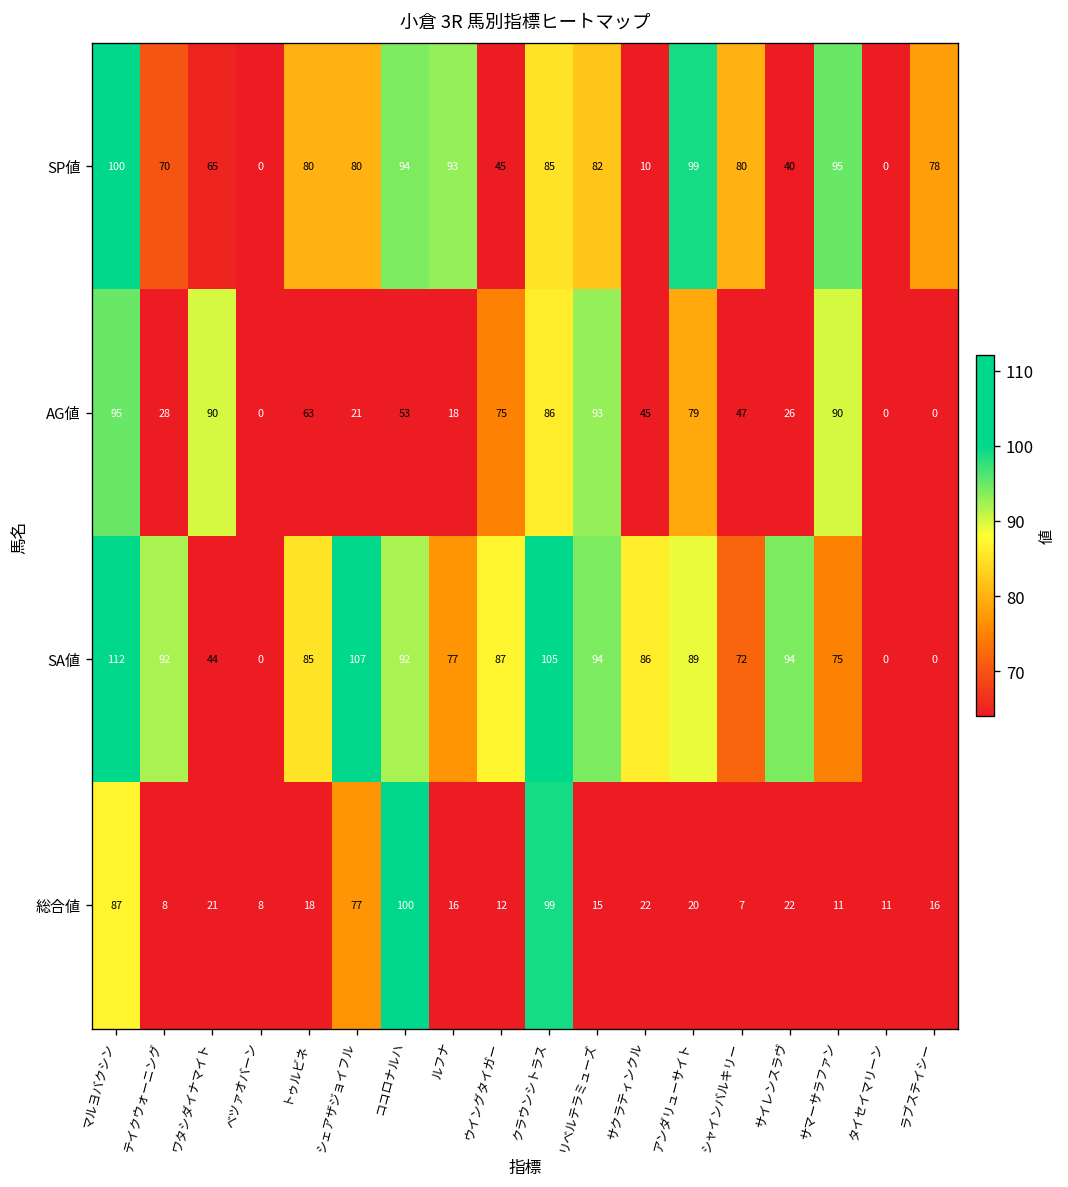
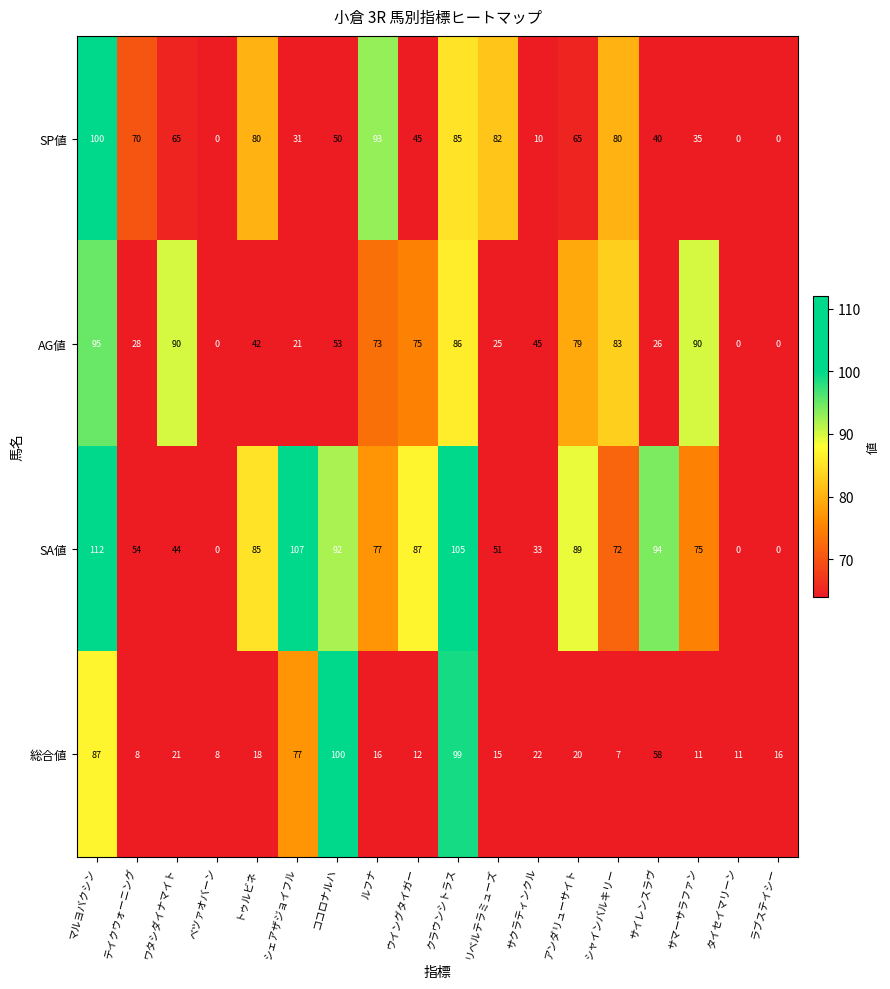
  {
    "SP値": {
      "マルヨバクシン": 100,
      "テイクウォーニング": 70,
      "ワタシダイナマイト": 65,
      "ベツァオバーン": 0,
      "トゥルビネ": 80,
-     "シェアザジョイフル": 80,
-     "ココロナルハ": 94,
+     "シェアザジョイフル": 31,
+     "ココロナルハ": 50,
      "ルフナ": 93,
      "ウイングタイガー": 45,
      "クラウンシトラス": 85,
      "リベルテラミューズ": 82,
      "サクラティンクル": 10,
-     "アンダリューサイト": 99,
+     "アンダリューサイト": 65,
      "シャインバルキリー": 80,
      "サイレンスラヴ": 40,
-     "サマーサラファン": 95,
+     "サマーサラファン": 35,
      "タイセイマリーン": 0,
-     "ラブステイシー": 78
+     "ラブステイシー": 0
    },
    "AG値": {
      "マルヨバクシン": 95,
      "テイクウォーニング": 28,
      "ワタシダイナマイト": 90,
      "ベツァオバーン": 0,
-     "トゥルビネ": 63,
+     "トゥルビネ": 42,
      "シェアザジョイフル": 21,
      "ココロナルハ": 53,
-     "ルフナ": 18,
+     "ルフナ": 73,
      "ウイングタイガー": 75,
      "クラウンシトラス": 86,
-     "リベルテラミューズ": 93,
+     "リベルテラミューズ": 25,
      "サクラティンクル": 45,
      "アンダリューサイト": 79,
-     "シャインバルキリー": 47,
+     "シャインバルキリー": 83,
      "サイレンスラヴ": 26,
      "サマーサラファン": 90,
      "タイセイマリーン": 0,
      "ラブステイシー": 0
    },
    "SA値": {
      "マルヨバクシン": 112,
-     "テイクウォーニング": 92,
+     "テイクウォーニング": 54,
      "ワタシダイナマイト": 44,
      "ベツァオバーン": 0,
      "トゥルビネ": 85,
      "シェアザジョイフル": 107,
      "ココロナルハ": 92,
      "ルフナ": 77,
      "ウイングタイガー": 87,
      "クラウンシトラス": 105,
-     "リベルテラミューズ": 94,
-     "サクラティンクル": 86,
+     "リベルテラミューズ": 51,
+     "サクラティンクル": 33,
      "アンダリューサイト": 89,
      "シャインバルキリー": 72,
      "サイレンスラヴ": 94,
      "サマーサラファン": 75,
      "タイセイマリーン": 0,
      "ラブステイシー": 0
    },
    "総合値": {
      "マルヨバクシン": 87,
      "テイクウォーニング": 8,
      "ワタシダイナマイト": 21,
      "ベツァオバーン": 8,
      "トゥルビネ": 18,
      "シェアザジョイフル": 77,
      "ココロナルハ": 100,
      "ルフナ": 16,
      "ウイングタイガー": 12,
      "クラウンシトラス": 99,
      "リベルテラミューズ": 15,
      "サクラティンクル": 22,
      "アンダリューサイト": 20,
      "シャインバルキリー": 7,
-     "サイレンスラヴ": 22,
+     "サイレンスラヴ": 58,
      "サマーサラファン": 11,
      "タイセイマリーン": 11,
      "ラブステイシー": 16
    }
  }
